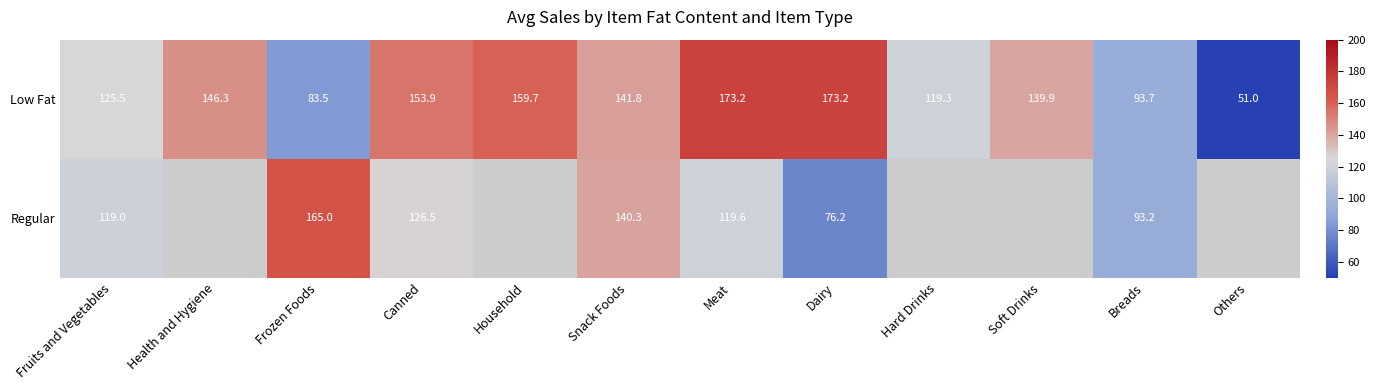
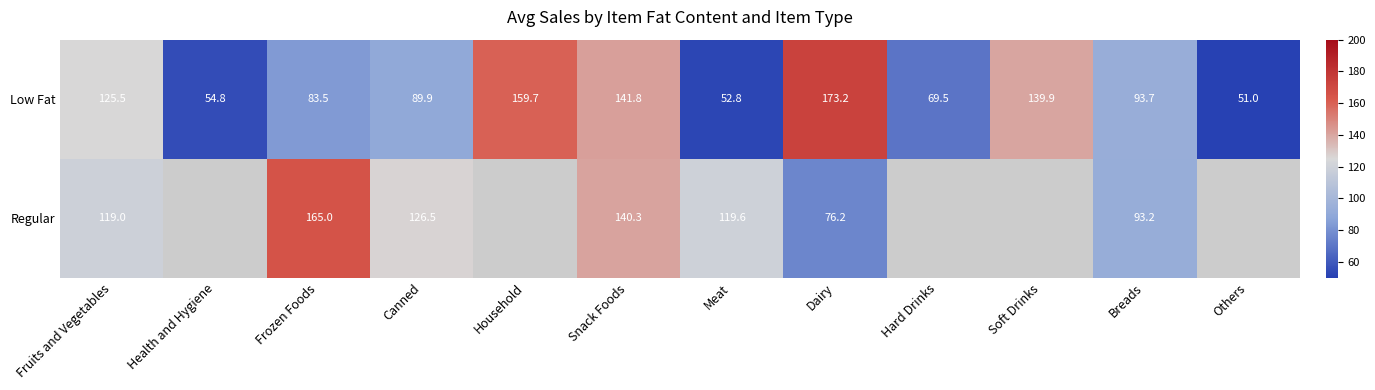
  {
    "Low Fat": {
-     "Health and Hygiene": 146.3,
+     "Health and Hygiene": 54.8,
      "Frozen Foods": 83.5,
-     "Canned": 153.9,
+     "Canned": 89.9,
      "Household": 159.7,
      "Snack Foods": 141.8,
-     "Meat": 173.2,
+     "Meat": 52.8,
      "Dairy": 173.2,
-     "Hard Drinks": 119.3,
+     "Hard Drinks": 69.5,
      "Soft Drinks": 139.9,
      "Breads": 93.7,
      "Others": 51.0
    },
    "Regular": {
      "Fruits and Vegetables": 119.0,
      "Frozen Foods": 165.0,
      "Snack Foods": 140.3,
      "Meat": 119.6,
      "Dairy": 76.2,
      "Breads": 93.2
    }
  }
